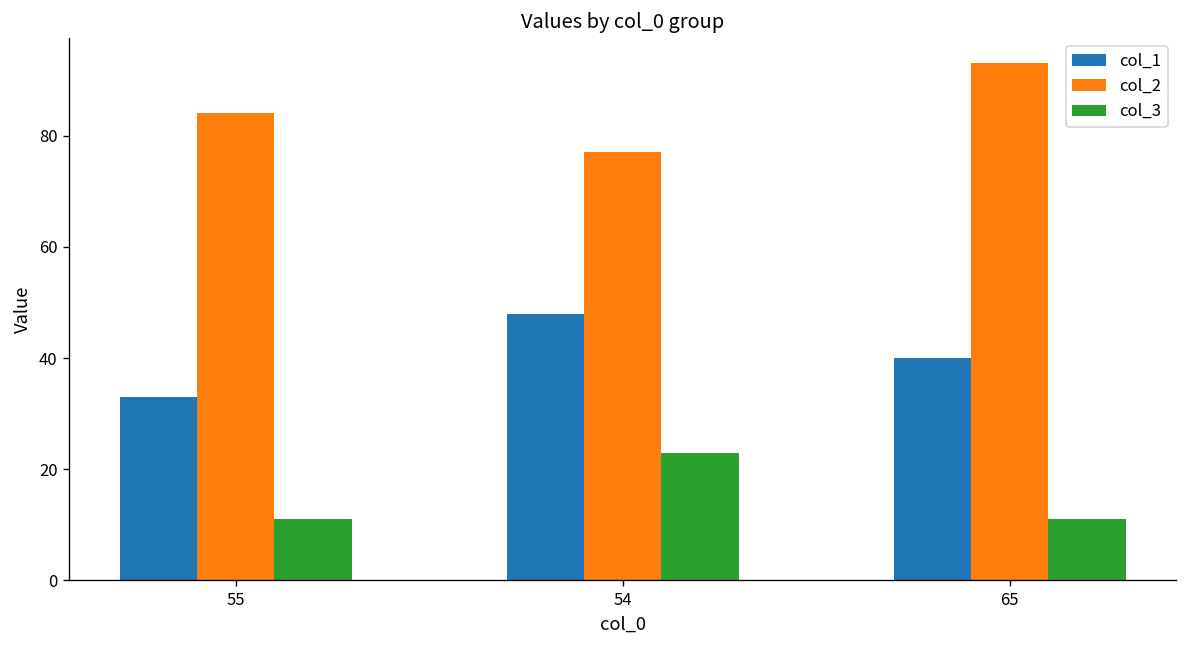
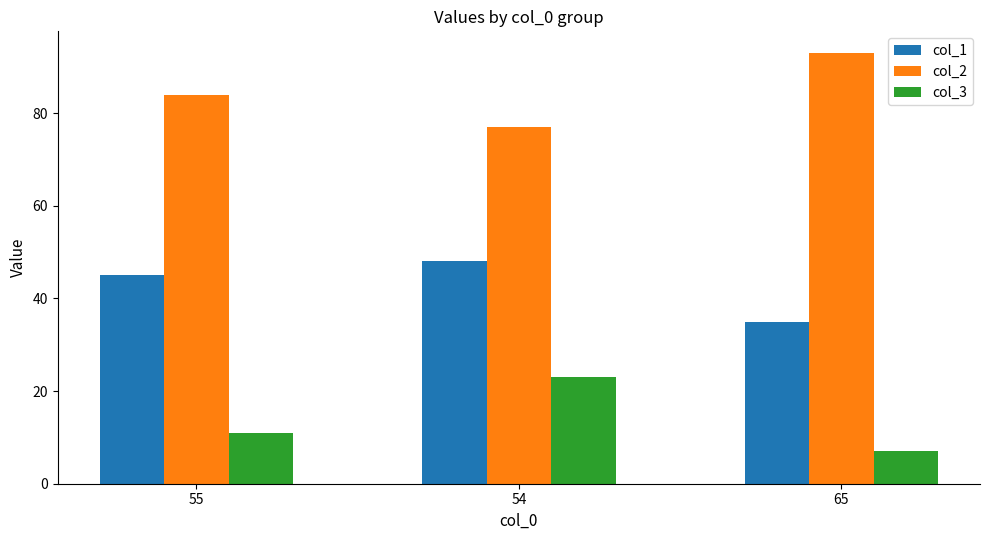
  {
    "col_1": {
-     "55": 33,
+     "55": 45,
      "54": 48,
-     "65": 40
+     "65": 35
    },
    "col_2": {
      "55": 84,
      "54": 77,
      "65": 93
    },
    "col_3": {
      "55": 11,
      "54": 23,
-     "65": 11
+     "65": 7
    }
  }
